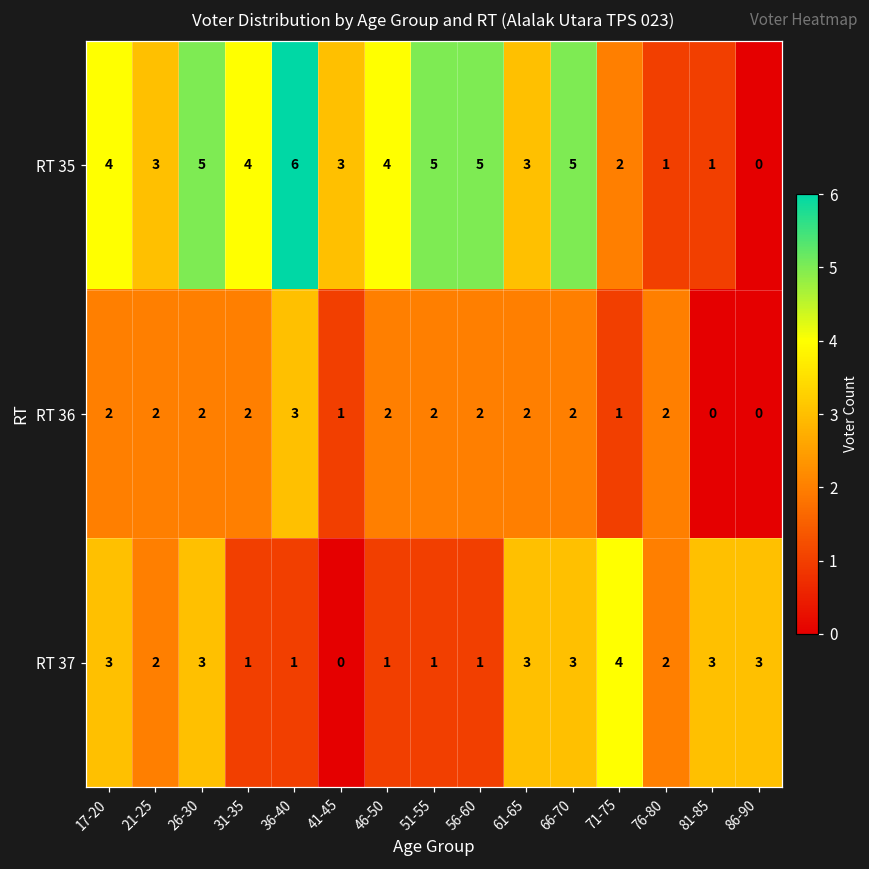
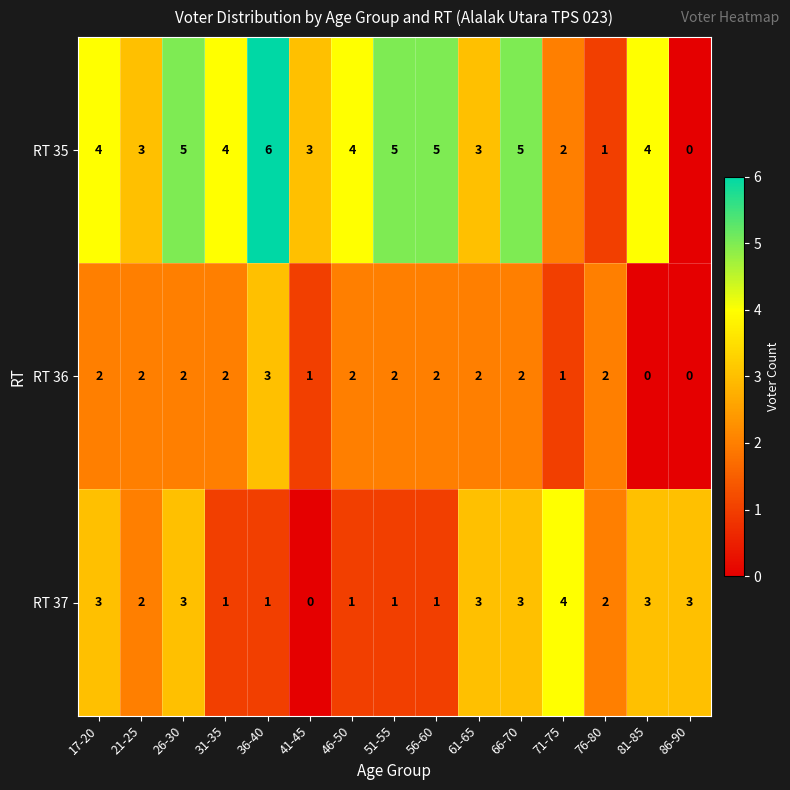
  {
    "RT 35": {
      "17-20": 4,
      "21-25": 3,
      "26-30": 5,
      "31-35": 4,
      "36-40": 6,
      "41-45": 3,
      "46-50": 4,
      "51-55": 5,
      "56-60": 5,
      "61-65": 3,
      "66-70": 5,
      "71-75": 2,
      "76-80": 1,
-     "81-85": 1,
+     "81-85": 4,
      "86-90": 0
    },
    "RT 36": {
      "17-20": 2,
      "21-25": 2,
      "26-30": 2,
      "31-35": 2,
      "36-40": 3,
      "41-45": 1,
      "46-50": 2,
      "51-55": 2,
      "56-60": 2,
      "61-65": 2,
      "66-70": 2,
      "71-75": 1,
      "76-80": 2,
      "81-85": 0,
      "86-90": 0
    },
    "RT 37": {
      "17-20": 3,
      "21-25": 2,
      "26-30": 3,
      "31-35": 1,
      "36-40": 1,
      "41-45": 0,
      "46-50": 1,
      "51-55": 1,
      "56-60": 1,
      "61-65": 3,
      "66-70": 3,
      "71-75": 4,
      "76-80": 2,
      "81-85": 3,
      "86-90": 3
    }
  }
